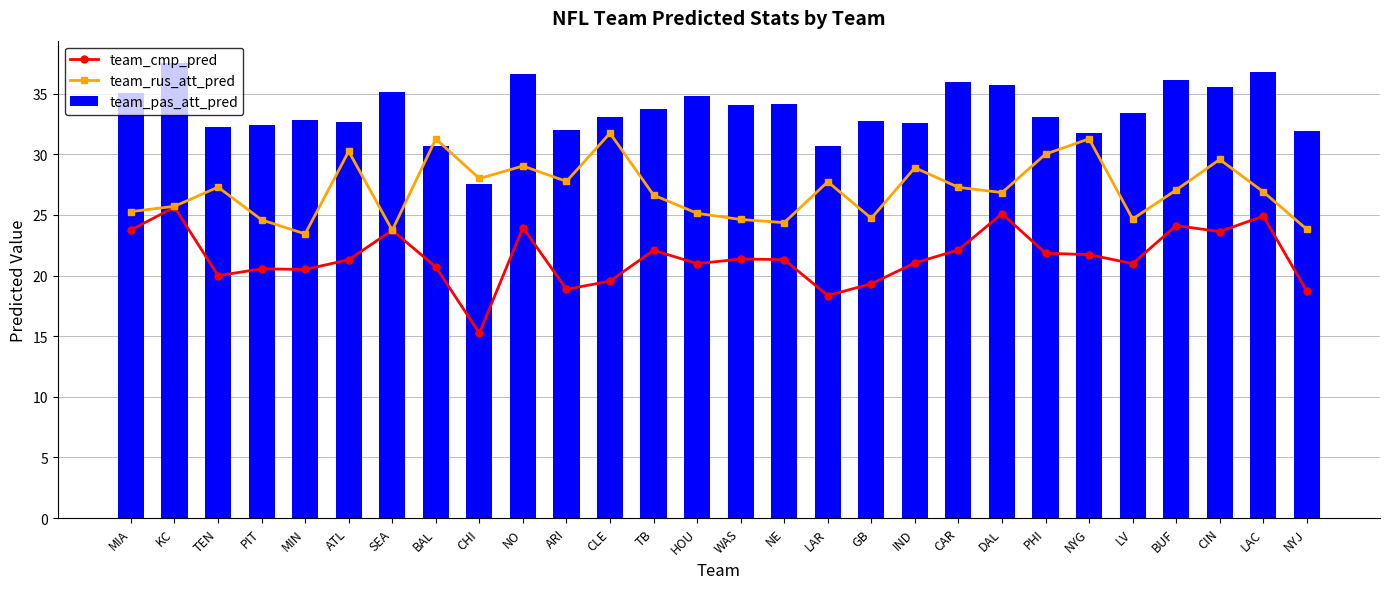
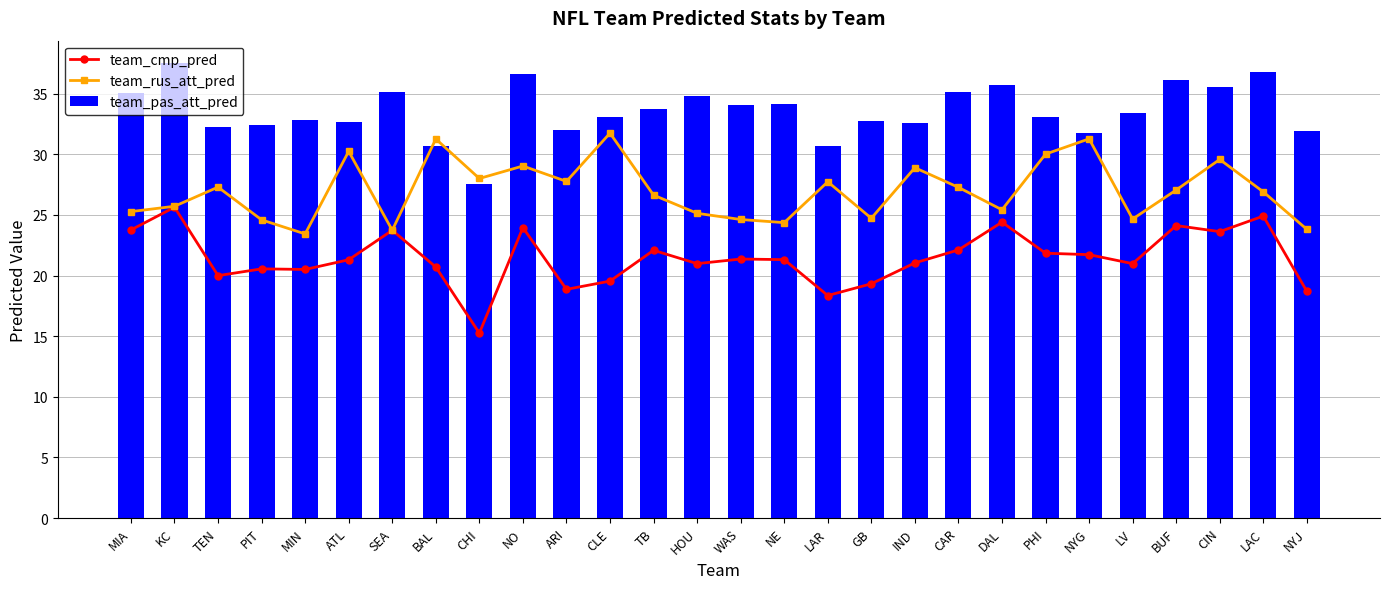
  {
    "team_cmp_pred": {
      "MIA": 23.8,
      "TEN": 20.0,
      "PIT": 20.6,
      "MIN": 20.5,
      "ATL": 21.3,
      "BAL": 20.7,
      "CHI": 15.3,
      "NO": 24.0,
      "ARI": 18.9,
      "CLE": 19.5,
      "TB": 22.1,
      "HOU": 21.0,
      "WAS": 21.4,
      "NE": 21.3,
      "LAR": 18.4,
      "GB": 19.3,
      "IND": 21.0,
      "CAR": 22.1,
-     "DAL": 25.1,
+     "DAL": 24.4,
      "PHI": 21.8,
      "NYG": 21.7,
      "LV": 21.0,
      "BUF": 24.1,
      "CIN": 23.6,
      "LAC": 24.9,
      "NYJ": 18.7
    },
    "team_pas_att_pred": {
      "TEN": 32.3,
      "PIT": 32.4,
      "MIN": 32.9,
      "ATL": 32.7,
      "SEA": 35.2,
      "BAL": 30.7,
      "CHI": 27.5,
      "NO": 36.6,
      "ARI": 32.0,
      "CLE": 33.0,
      "TB": 33.7,
      "HOU": 34.8,
      "WAS": 34.1,
      "NE": 34.2,
      "LAR": 30.7,
      "GB": 32.7,
      "IND": 32.6,
-     "CAR": 36.0,
+     "CAR": 35.1,
      "DAL": 35.7,
      "PHI": 33.1,
      "NYG": 31.7,
      "LV": 33.4,
      "BUF": 36.2,
      "CIN": 35.5,
      "LAC": 36.8,
      "NYJ": 31.9
    },
    "team_rus_att_pred": {
      "MIA": 25.3,
      "TEN": 27.3,
      "PIT": 24.6,
      "MIN": 23.4,
      "ATL": 30.2,
      "BAL": 31.3,
      "CHI": 28.0,
      "NO": 29.0,
      "ARI": 27.8,
      "CLE": 31.7,
      "TB": 26.6,
      "HOU": 25.1,
      "WAS": 24.6,
      "NE": 24.4,
      "LAR": 27.7,
      "GB": 24.7,
      "IND": 28.9,
      "CAR": 27.3,
-     "DAL": 26.8,
+     "DAL": 25.4,
      "PHI": 30.0,
      "NYG": 31.3,
      "LV": 24.7,
      "BUF": 27.1,
      "CIN": 29.6,
      "LAC": 26.9,
      "NYJ": 23.8
    }
  }
